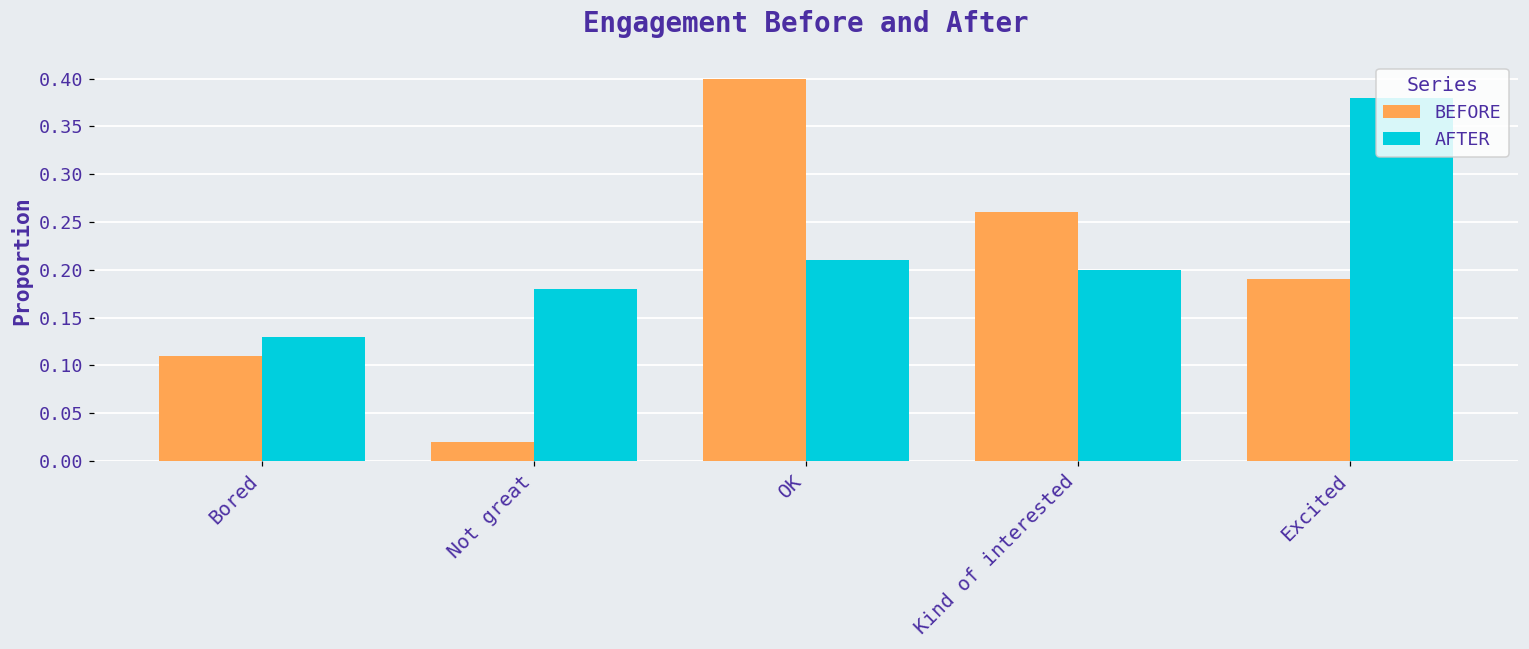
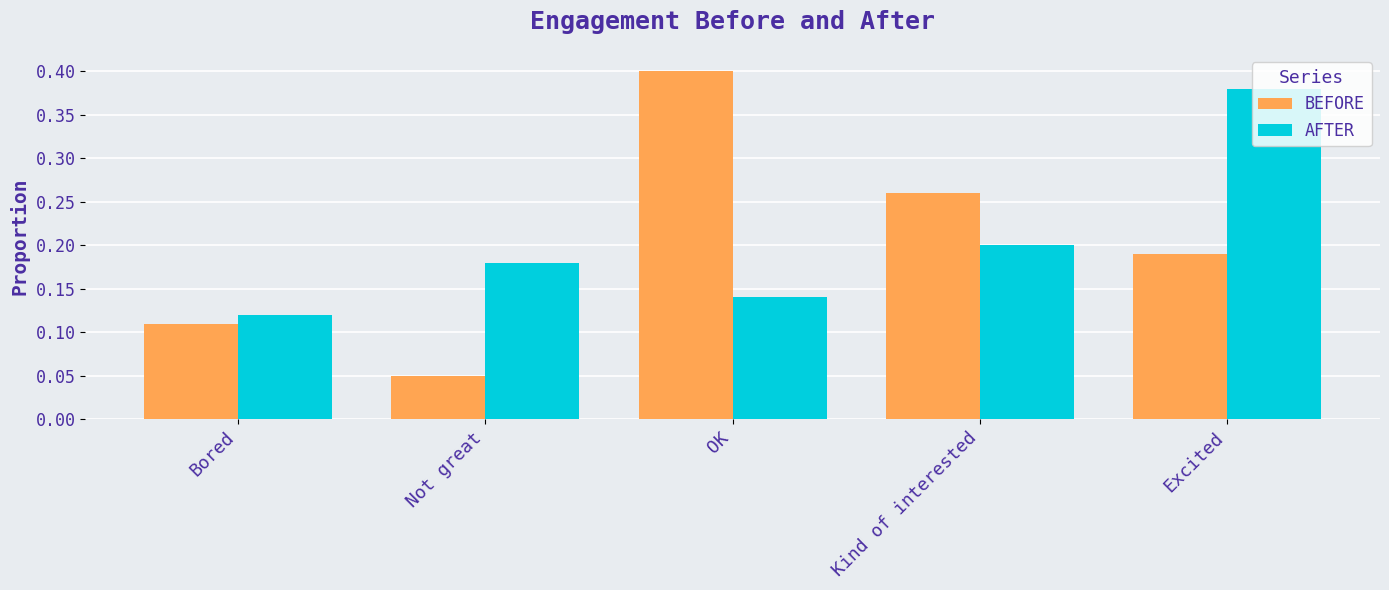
  {
    "BEFORE": {
      "Bored": 0.11,
-     "Not great": 0.02,
+     "Not great": 0.05,
      "OK": 0.40,
      "Kind of interested": 0.26,
      "Excited": 0.19
    },
    "AFTER": {
-     "Bored": 0.13,
+     "Bored": 0.12,
      "Not great": 0.18,
-     "OK": 0.21,
+     "OK": 0.14,
      "Kind of interested": 0.20
    }
  }
